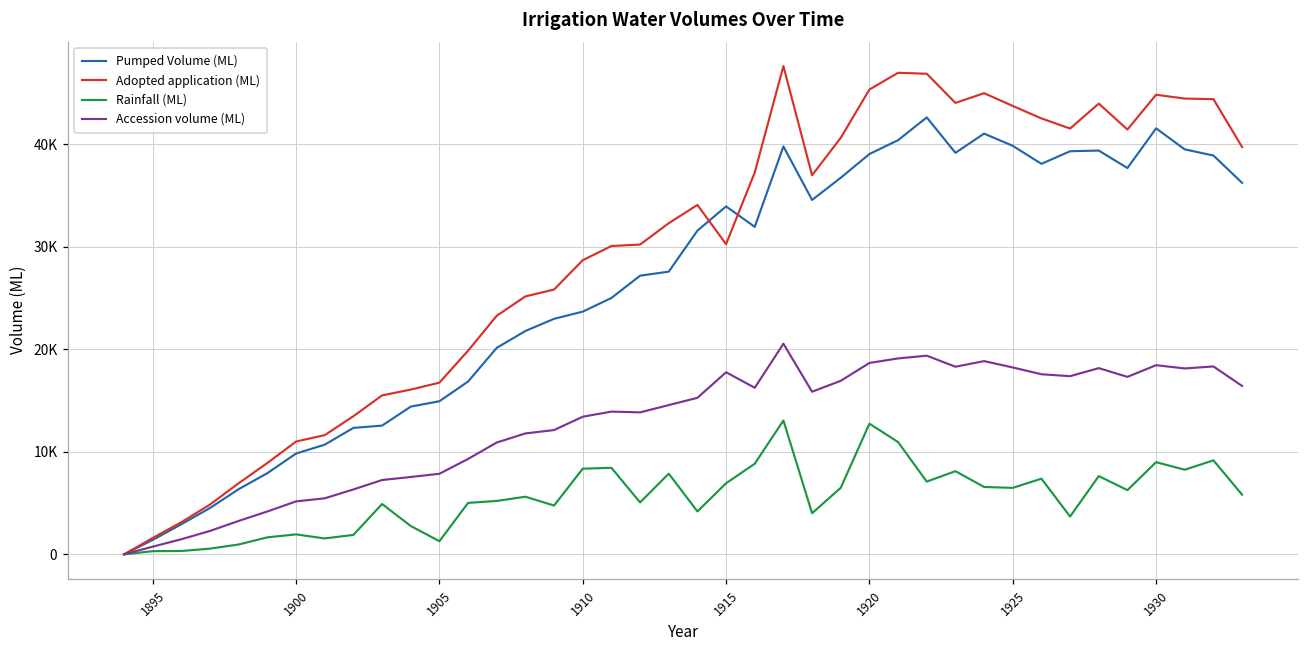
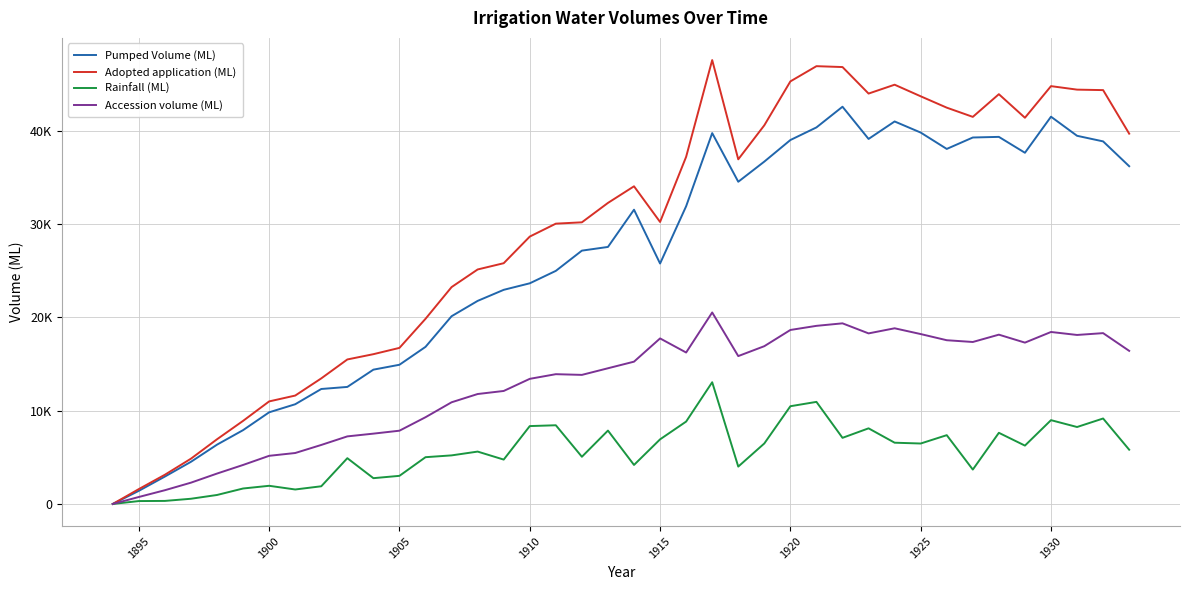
  {
    "Pumped Volume (ML)": {
      "1900": 10000,
      "1905": 15000,
      "1910": 24000,
-     "1915": 34000,
+     "1915": 26000,
      "1920": 39000,
      "1925": 40000,
      "1930": 42000
    },
    "Adopted application (ML)": {
      "1900": 11000,
      "1905": 17000,
      "1910": 29000,
      "1915": 30000,
      "1920": 45000,
      "1925": 44000,
      "1930": 45000
    },
    "Rainfall (ML)": {
      "1895": 0,
      "1900": 2000,
-     "1905": 1000,
+     "1905": 3000,
      "1910": 8000,
      "1915": 7000,
-     "1920": 13000,
+     "1920": 10000,
      "1925": 6000,
      "1930": 9000
    },
    "Accession volume (ML)": {
      "1895": 1000,
      "1900": 5000,
      "1905": 8000,
      "1910": 13000,
      "1915": 18000,
      "1920": 19000,
      "1925": 18000,
      "1930": 18000
    }
  }
